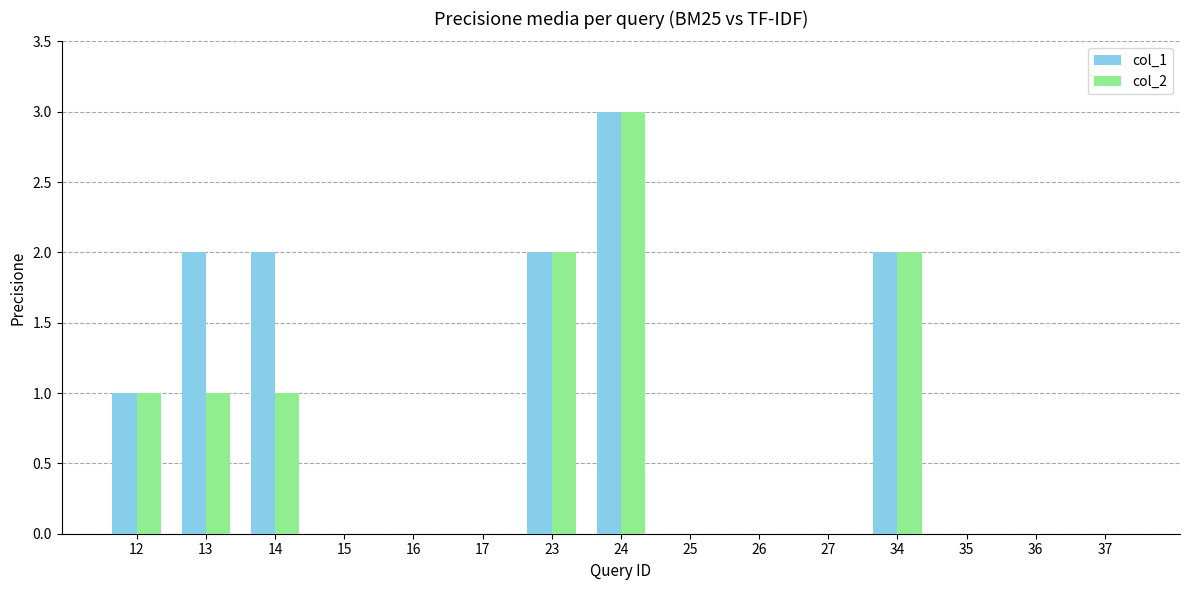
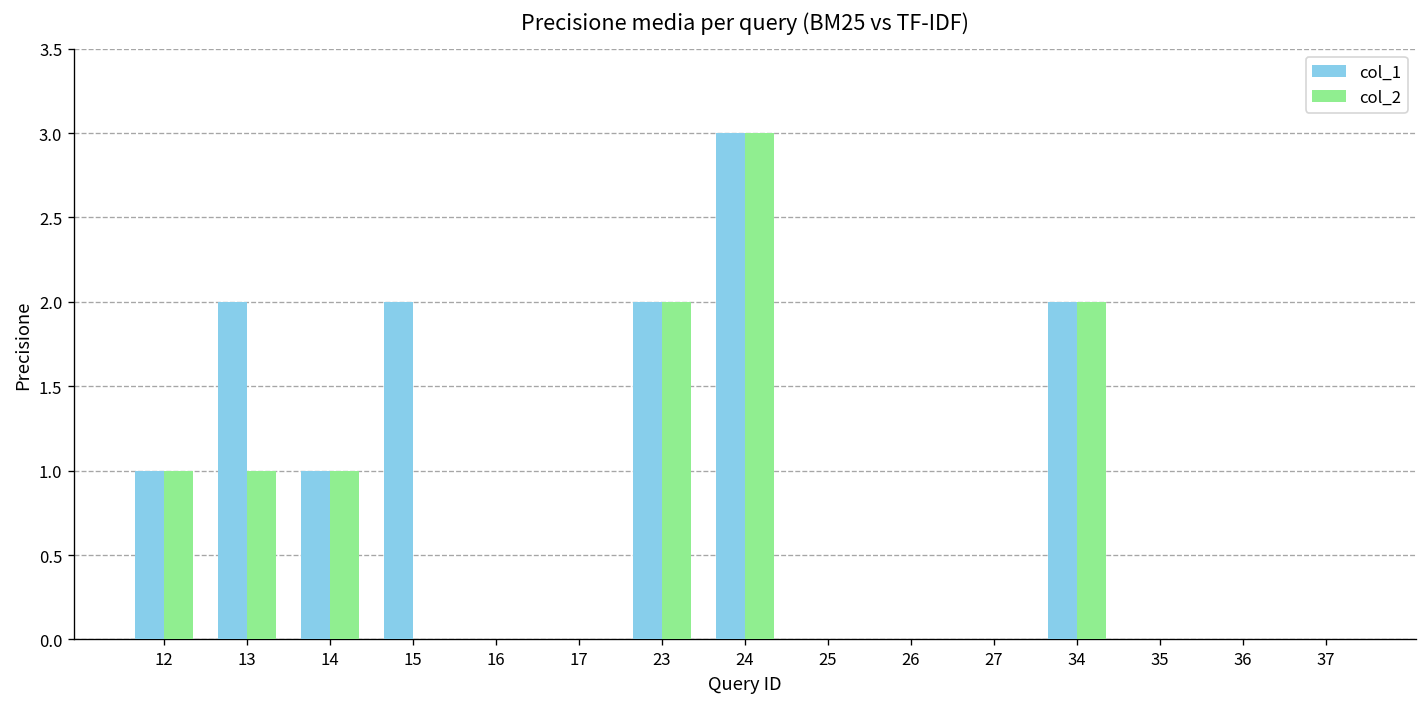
  {
    "col_1": {
      "12": 1,
      "13": 2,
-     "14": 2,
-     "15": 0,
+     "14": 1,
+     "15": 2,
      "16": 0,
      "17": 0,
      "23": 2,
      "24": 3,
      "25": 0,
      "26": 0,
      "27": 0,
      "34": 2,
      "35": 0,
      "36": 0,
      "37": 0
    },
    "col_2": {
      "12": 1,
      "13": 1,
      "14": 1,
      "15": 0,
      "16": 0,
      "17": 0,
      "23": 2,
      "24": 3,
      "25": 0,
      "26": 0,
      "27": 0,
      "34": 2,
      "35": 0,
      "36": 0,
      "37": 0
    }
  }
